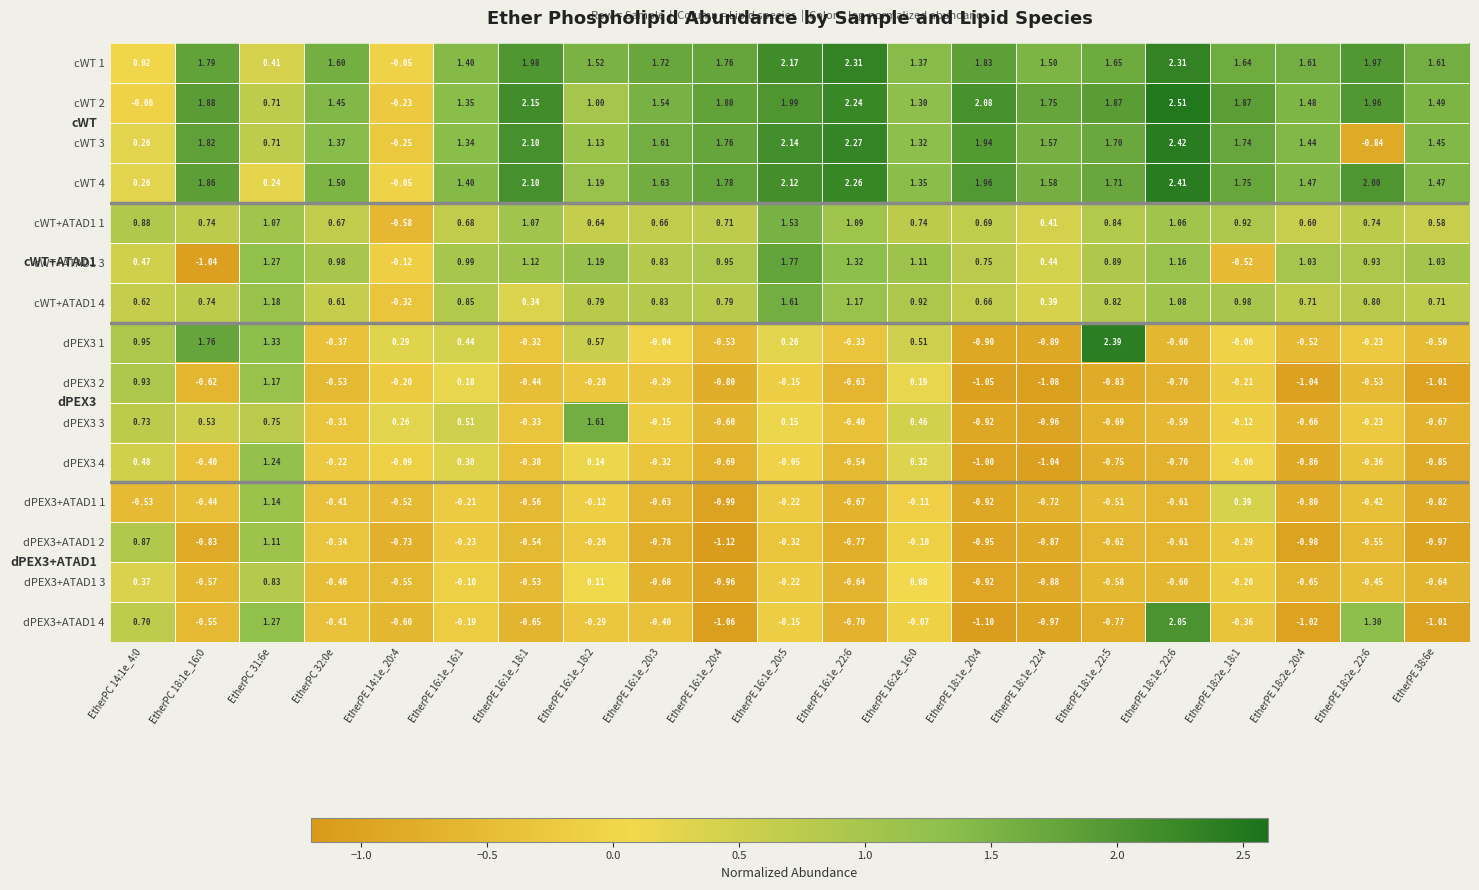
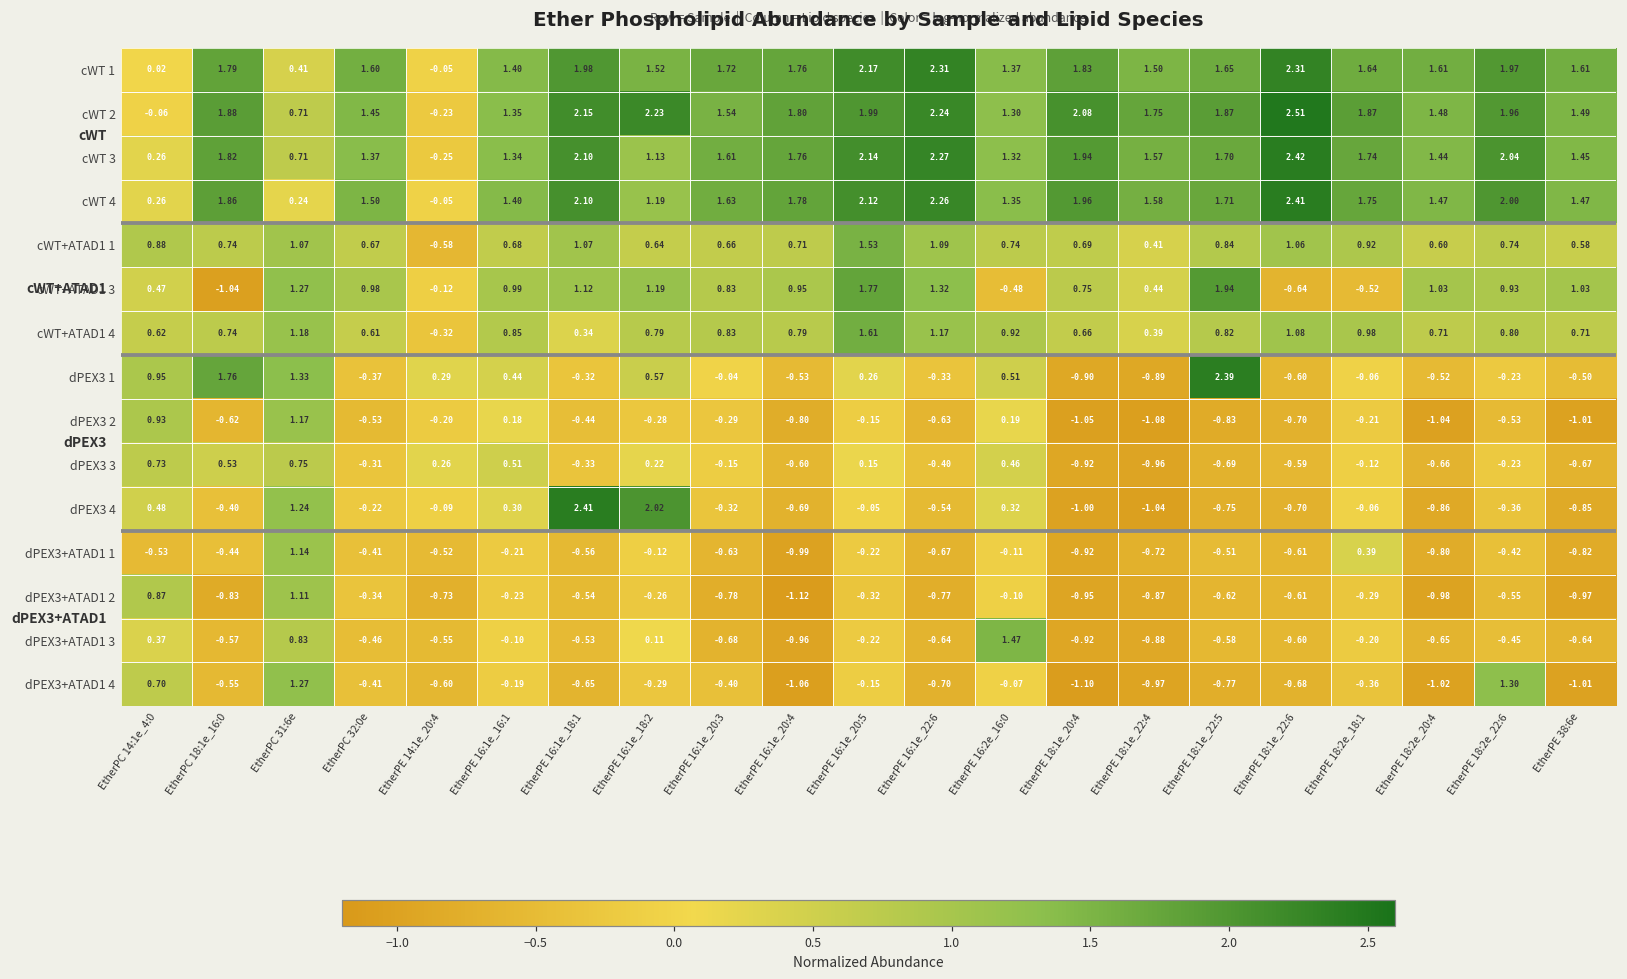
  {
    "cWT 2": {
      "EtherPC 14:1e_4:0": -0.06,
      "EtherPC 18:1e_16:0": 1.88,
      "EtherPC 31:6e": 0.71,
      "EtherPC 32:0e": 1.45,
      "EtherPE 14:1e_20:4": -0.23,
      "EtherPE 16:1e_16:1": 1.35,
      "EtherPE 16:1e_18:1": 2.15,
-     "EtherPE 16:1e_18:2": 1.00,
+     "EtherPE 16:1e_18:2": 2.23,
      "EtherPE 16:1e_20:3": 1.54,
      "EtherPE 16:1e_20:4": 1.80,
      "EtherPE 16:1e_20:5": 1.99,
      "EtherPE 16:1e_22:6": 2.24,
      "EtherPE 16:2e_16:0": 1.30,
      "EtherPE 18:1e_20:4": 2.08,
      "EtherPE 18:1e_22:4": 1.75,
      "EtherPE 18:1e_22:5": 1.87,
      "EtherPE 18:1e_22:6": 2.51,
      "EtherPE 18:2e_18:1": 1.87,
      "EtherPE 18:2e_20:4": 1.48,
      "EtherPE 18:2e_22:6": 1.96,
      "EtherPE 38:6e": 1.49
    },
    "cWT 3": {
      "EtherPC 14:1e_4:0": 0.26,
      "EtherPC 18:1e_16:0": 1.82,
      "EtherPC 31:6e": 0.71,
      "EtherPC 32:0e": 1.37,
      "EtherPE 14:1e_20:4": -0.25,
      "EtherPE 16:1e_16:1": 1.34,
      "EtherPE 16:1e_18:1": 2.10,
      "EtherPE 16:1e_18:2": 1.13,
      "EtherPE 16:1e_20:3": 1.61,
      "EtherPE 16:1e_20:4": 1.76,
      "EtherPE 16:1e_20:5": 2.14,
      "EtherPE 16:1e_22:6": 2.27,
      "EtherPE 16:2e_16:0": 1.32,
      "EtherPE 18:1e_20:4": 1.94,
      "EtherPE 18:1e_22:4": 1.57,
      "EtherPE 18:1e_22:5": 1.70,
      "EtherPE 18:1e_22:6": 2.42,
      "EtherPE 18:2e_18:1": 1.74,
      "EtherPE 18:2e_20:4": 1.44,
-     "EtherPE 18:2e_22:6": -0.84,
+     "EtherPE 18:2e_22:6": 2.04,
      "EtherPE 38:6e": 1.45
    },
    "cWT+ATAD1 3": {
      "EtherPC 14:1e_4:0": 0.47,
      "EtherPC 18:1e_16:0": -1.04,
      "EtherPC 31:6e": 1.27,
      "EtherPC 32:0e": 0.98,
      "EtherPE 14:1e_20:4": -0.12,
      "EtherPE 16:1e_16:1": 0.99,
      "EtherPE 16:1e_18:1": 1.12,
      "EtherPE 16:1e_18:2": 1.19,
      "EtherPE 16:1e_20:3": 0.83,
      "EtherPE 16:1e_20:4": 0.95,
      "EtherPE 16:1e_20:5": 1.77,
      "EtherPE 16:1e_22:6": 1.32,
-     "EtherPE 16:2e_16:0": 1.11,
+     "EtherPE 16:2e_16:0": -0.48,
      "EtherPE 18:1e_20:4": 0.75,
      "EtherPE 18:1e_22:4": 0.44,
-     "EtherPE 18:1e_22:5": 0.89,
-     "EtherPE 18:1e_22:6": 1.16,
+     "EtherPE 18:1e_22:5": 1.94,
+     "EtherPE 18:1e_22:6": -0.64,
      "EtherPE 18:2e_18:1": -0.52,
      "EtherPE 18:2e_20:4": 1.03,
      "EtherPE 18:2e_22:6": 0.93,
      "EtherPE 38:6e": 1.03
    },
    "dPEX3 3": {
      "EtherPC 14:1e_4:0": 0.73,
      "EtherPC 18:1e_16:0": 0.53,
      "EtherPC 31:6e": 0.75,
      "EtherPC 32:0e": -0.31,
      "EtherPE 14:1e_20:4": 0.26,
      "EtherPE 16:1e_16:1": 0.51,
      "EtherPE 16:1e_18:1": -0.33,
-     "EtherPE 16:1e_18:2": 1.61,
+     "EtherPE 16:1e_18:2": 0.22,
      "EtherPE 16:1e_20:3": -0.15,
      "EtherPE 16:1e_20:4": -0.60,
      "EtherPE 16:1e_20:5": 0.15,
      "EtherPE 16:1e_22:6": -0.40,
      "EtherPE 16:2e_16:0": 0.46,
      "EtherPE 18:1e_20:4": -0.92,
      "EtherPE 18:1e_22:4": -0.96,
      "EtherPE 18:1e_22:5": -0.69,
      "EtherPE 18:1e_22:6": -0.59,
      "EtherPE 18:2e_18:1": -0.12,
      "EtherPE 18:2e_20:4": -0.66,
      "EtherPE 18:2e_22:6": -0.23,
      "EtherPE 38:6e": -0.67
    },
    "dPEX3 4": {
      "EtherPC 14:1e_4:0": 0.48,
      "EtherPC 18:1e_16:0": -0.40,
      "EtherPC 31:6e": 1.24,
      "EtherPC 32:0e": -0.22,
      "EtherPE 14:1e_20:4": -0.09,
      "EtherPE 16:1e_16:1": 0.30,
-     "EtherPE 16:1e_18:1": -0.38,
-     "EtherPE 16:1e_18:2": 0.14,
+     "EtherPE 16:1e_18:1": 2.41,
+     "EtherPE 16:1e_18:2": 2.02,
      "EtherPE 16:1e_20:3": -0.32,
      "EtherPE 16:1e_20:4": -0.69,
      "EtherPE 16:1e_20:5": -0.05,
      "EtherPE 16:1e_22:6": -0.54,
      "EtherPE 16:2e_16:0": 0.32,
      "EtherPE 18:1e_20:4": -1.00,
      "EtherPE 18:1e_22:4": -1.04,
      "EtherPE 18:1e_22:5": -0.75,
      "EtherPE 18:1e_22:6": -0.70,
      "EtherPE 18:2e_18:1": -0.06,
      "EtherPE 18:2e_20:4": -0.86,
      "EtherPE 18:2e_22:6": -0.36,
      "EtherPE 38:6e": -0.85
    },
    "dPEX3+ATAD1 3": {
      "EtherPC 14:1e_4:0": 0.37,
      "EtherPC 18:1e_16:0": -0.57,
      "EtherPC 31:6e": 0.83,
      "EtherPC 32:0e": -0.46,
      "EtherPE 14:1e_20:4": -0.55,
      "EtherPE 16:1e_16:1": -0.10,
      "EtherPE 16:1e_18:1": -0.53,
      "EtherPE 16:1e_18:2": 0.11,
      "EtherPE 16:1e_20:3": -0.68,
      "EtherPE 16:1e_20:4": -0.96,
      "EtherPE 16:1e_20:5": -0.22,
      "EtherPE 16:1e_22:6": -0.64,
-     "EtherPE 16:2e_16:0": 0.08,
+     "EtherPE 16:2e_16:0": 1.47,
      "EtherPE 18:1e_20:4": -0.92,
      "EtherPE 18:1e_22:4": -0.88,
      "EtherPE 18:1e_22:5": -0.58,
      "EtherPE 18:1e_22:6": -0.60,
      "EtherPE 18:2e_18:1": -0.20,
      "EtherPE 18:2e_20:4": -0.65,
      "EtherPE 18:2e_22:6": -0.45,
      "EtherPE 38:6e": -0.64
    },
    "dPEX3+ATAD1 4": {
      "EtherPC 14:1e_4:0": 0.70,
      "EtherPC 18:1e_16:0": -0.55,
      "EtherPC 31:6e": 1.27,
      "EtherPC 32:0e": -0.41,
      "EtherPE 14:1e_20:4": -0.60,
      "EtherPE 16:1e_16:1": -0.19,
      "EtherPE 16:1e_18:1": -0.65,
      "EtherPE 16:1e_18:2": -0.29,
      "EtherPE 16:1e_20:3": -0.40,
      "EtherPE 16:1e_20:4": -1.06,
      "EtherPE 16:1e_20:5": -0.15,
      "EtherPE 16:1e_22:6": -0.70,
      "EtherPE 16:2e_16:0": -0.07,
      "EtherPE 18:1e_20:4": -1.10,
      "EtherPE 18:1e_22:4": -0.97,
      "EtherPE 18:1e_22:5": -0.77,
-     "EtherPE 18:1e_22:6": 2.05,
+     "EtherPE 18:1e_22:6": -0.68,
      "EtherPE 18:2e_18:1": -0.36,
      "EtherPE 18:2e_20:4": -1.02,
      "EtherPE 18:2e_22:6": 1.30,
      "EtherPE 38:6e": -1.01
    }
  }
